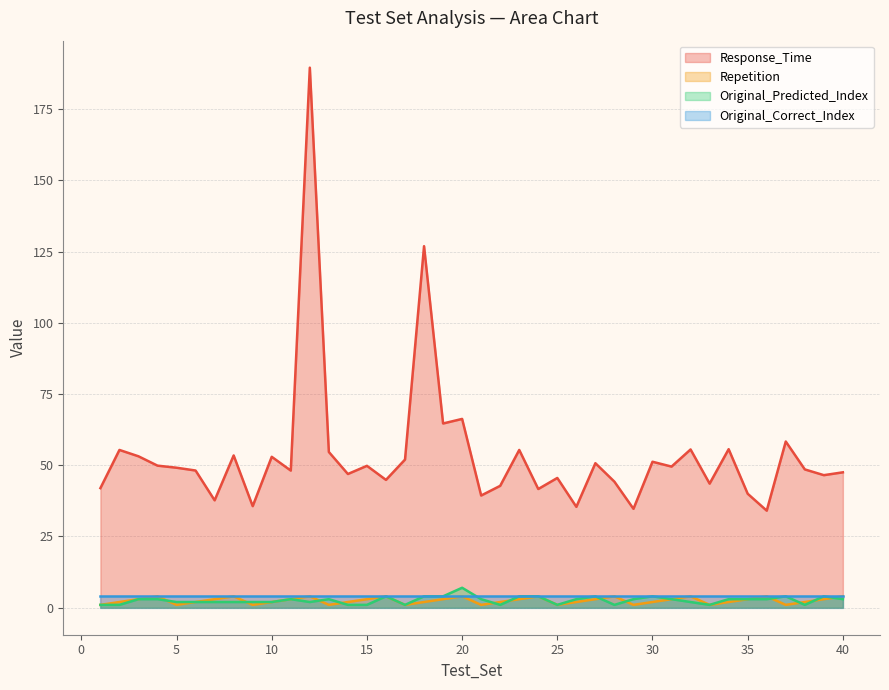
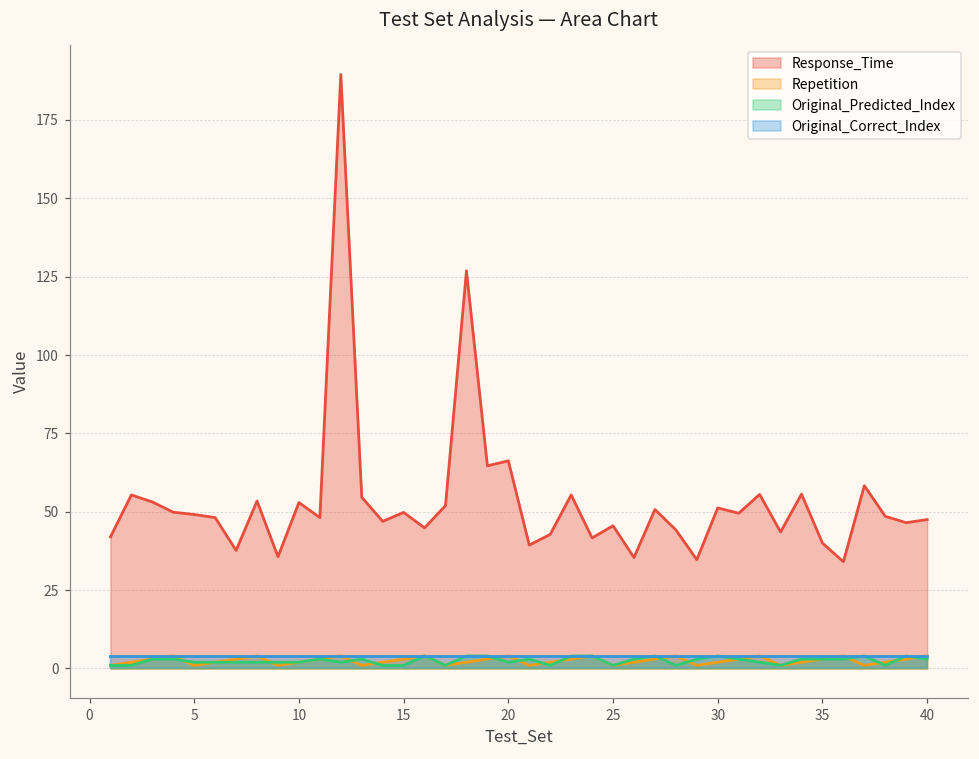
  {
    "Original_Predicted_Index": {
      "5": 2,
      "15": 1,
-     "20": 7,
+     "20": 2,
      "40": 3
    },
    "Original_Correct_Index": {
      "5": 4,
      "10": 4,
      "15": 4,
      "25": 4,
      "35": 4
    }
  }
